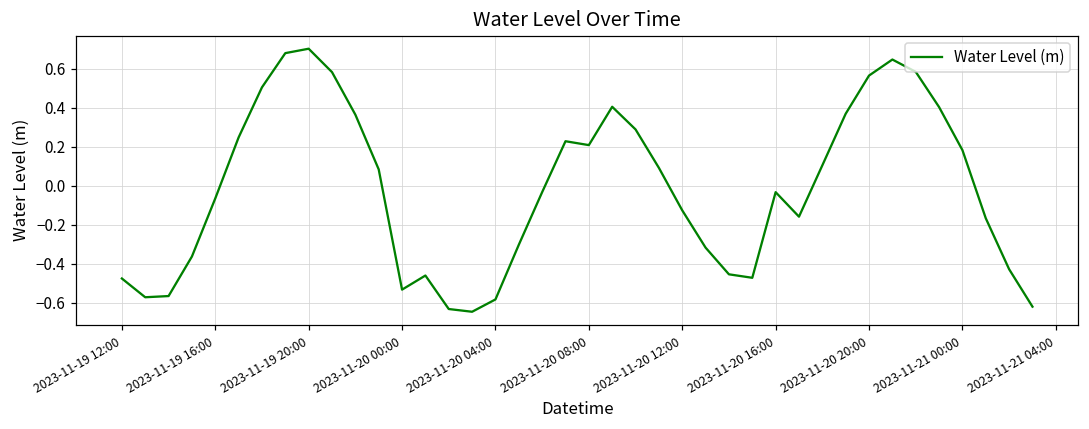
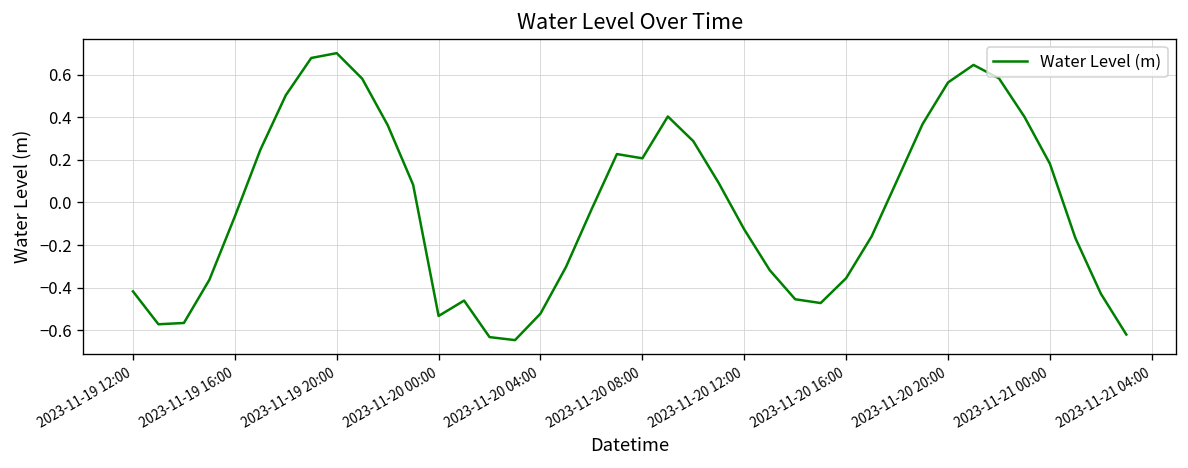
  {
-   "2023-11-19 12:00": -0.48,
+   "2023-11-19 12:00": -0.42,
    "2023-11-19 16:00": -0.07,
    "2023-11-19 20:00": 0.70,
    "2023-11-20 00:00": -0.53,
-   "2023-11-20 04:00": -0.58,
+   "2023-11-20 04:00": -0.52,
    "2023-11-20 08:00": 0.21,
    "2023-11-20 12:00": -0.13,
-   "2023-11-20 16:00": -0.03,
+   "2023-11-20 16:00": -0.36,
    "2023-11-20 20:00": 0.56,
    "2023-11-21 00:00": 0.18
  }
